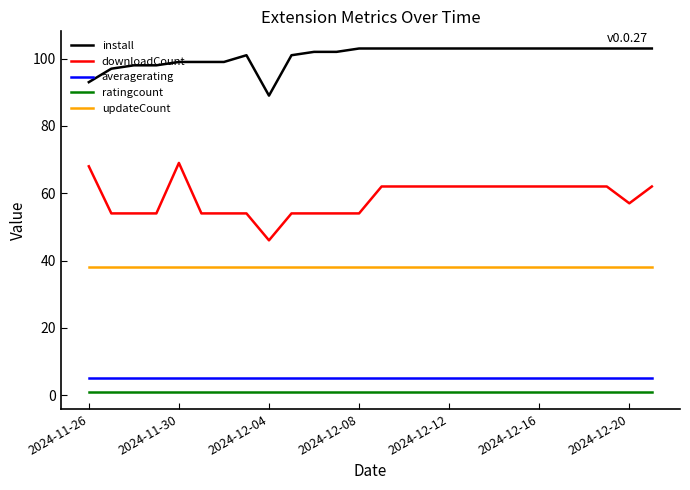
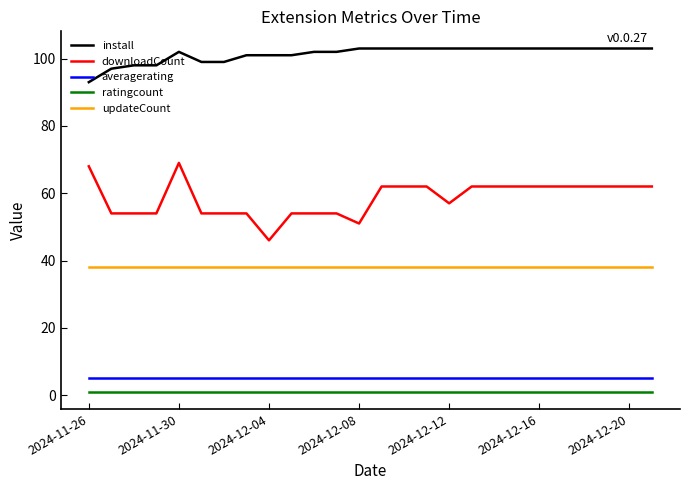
  {
    "install": {
      "2024-11-26": 93,
-     "2024-11-30": 99,
-     "2024-12-04": 89,
+     "2024-11-30": 102,
+     "2024-12-04": 101,
      "2024-12-08": 103,
      "2024-12-12": 103,
      "2024-12-16": 103
    },
    "downloadCount": {
      "2024-11-26": 68,
      "2024-11-30": 69,
      "2024-12-04": 46,
-     "2024-12-08": 54,
-     "2024-12-12": 62,
+     "2024-12-08": 51,
+     "2024-12-12": 57,
      "2024-12-16": 62,
-     "2024-12-20": 57
+     "2024-12-20": 62
    },
    "averagerating": {
      "2024-11-26": 5,
      "2024-11-30": 5,
      "2024-12-04": 5,
      "2024-12-08": 5,
      "2024-12-12": 5,
      "2024-12-16": 5,
      "2024-12-20": 5
    },
    "ratingcount": {
      "2024-11-26": 1,
      "2024-11-30": 1,
      "2024-12-04": 1,
      "2024-12-08": 1,
      "2024-12-12": 1,
      "2024-12-16": 1,
      "2024-12-20": 1
    },
    "updateCount": {
      "2024-11-26": 38,
      "2024-11-30": 38,
      "2024-12-04": 38,
      "2024-12-08": 38,
      "2024-12-12": 38,
      "2024-12-16": 38,
      "2024-12-20": 38
    }
  }
